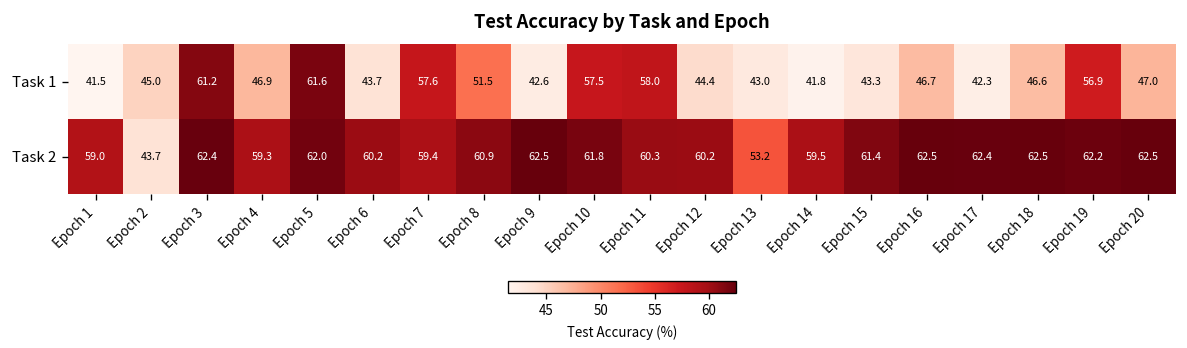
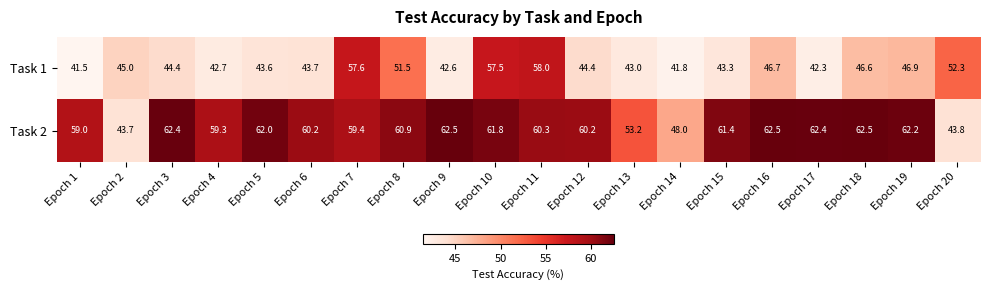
  {
    "Task 1": {
      "Epoch 1": 41.5,
      "Epoch 2": 45.0,
-     "Epoch 3": 61.2,
-     "Epoch 4": 46.9,
-     "Epoch 5": 61.6,
+     "Epoch 3": 44.4,
+     "Epoch 4": 42.7,
+     "Epoch 5": 43.6,
      "Epoch 6": 43.7,
      "Epoch 7": 57.6,
      "Epoch 8": 51.5,
      "Epoch 9": 42.6,
      "Epoch 10": 57.5,
      "Epoch 11": 58.0,
      "Epoch 12": 44.4,
      "Epoch 13": 43.0,
      "Epoch 14": 41.8,
      "Epoch 15": 43.3,
      "Epoch 16": 46.7,
      "Epoch 17": 42.3,
      "Epoch 18": 46.6,
-     "Epoch 19": 56.9,
-     "Epoch 20": 47.0
+     "Epoch 19": 46.9,
+     "Epoch 20": 52.3
    },
    "Task 2": {
      "Epoch 1": 59.0,
      "Epoch 2": 43.7,
      "Epoch 3": 62.4,
      "Epoch 4": 59.3,
      "Epoch 5": 62.0,
      "Epoch 6": 60.2,
      "Epoch 7": 59.4,
      "Epoch 8": 60.9,
      "Epoch 9": 62.5,
      "Epoch 10": 61.8,
      "Epoch 11": 60.3,
      "Epoch 12": 60.2,
      "Epoch 13": 53.2,
-     "Epoch 14": 59.5,
+     "Epoch 14": 48.0,
      "Epoch 15": 61.4,
      "Epoch 16": 62.5,
      "Epoch 17": 62.4,
      "Epoch 18": 62.5,
      "Epoch 19": 62.2,
-     "Epoch 20": 62.5
+     "Epoch 20": 43.8
    }
  }
